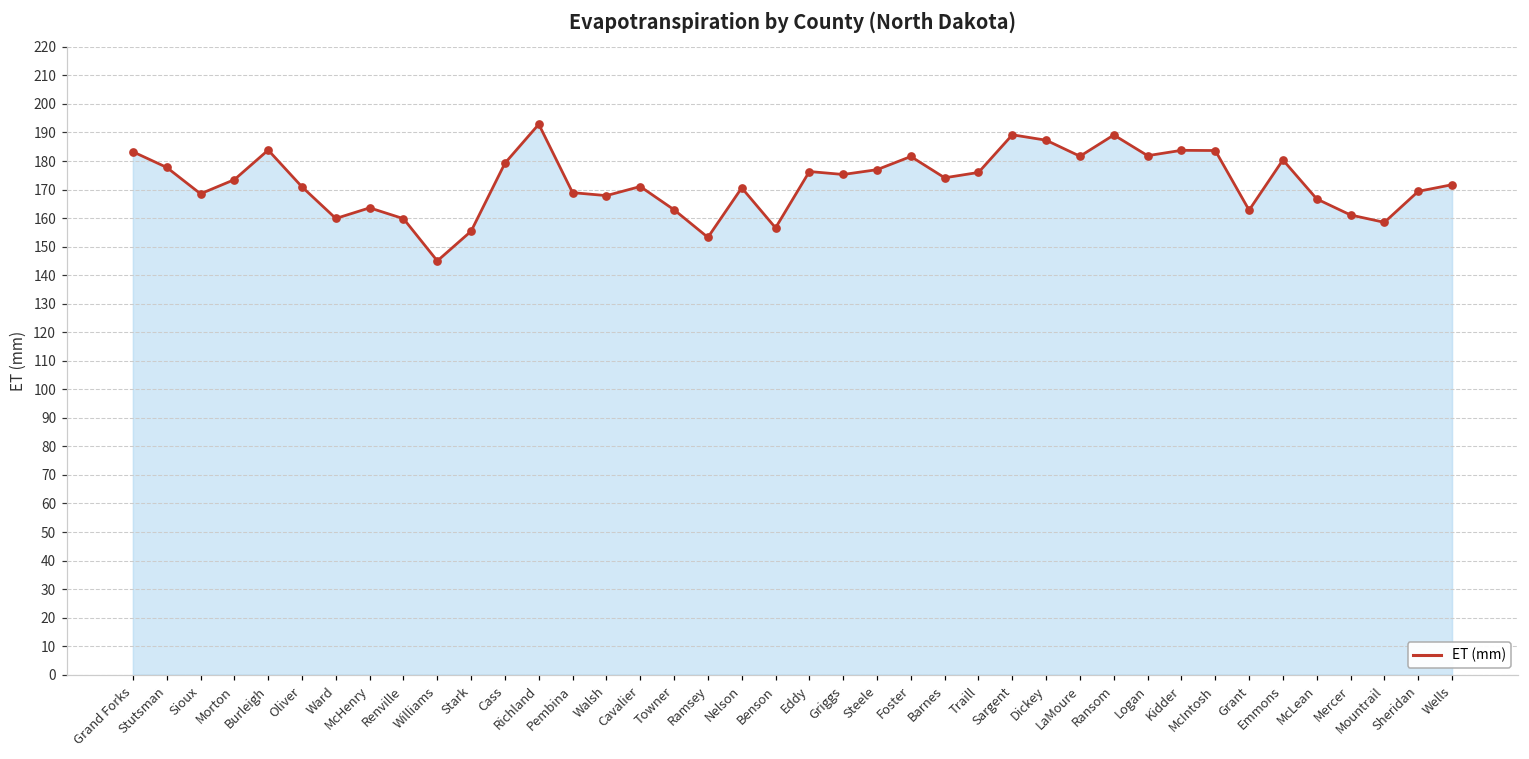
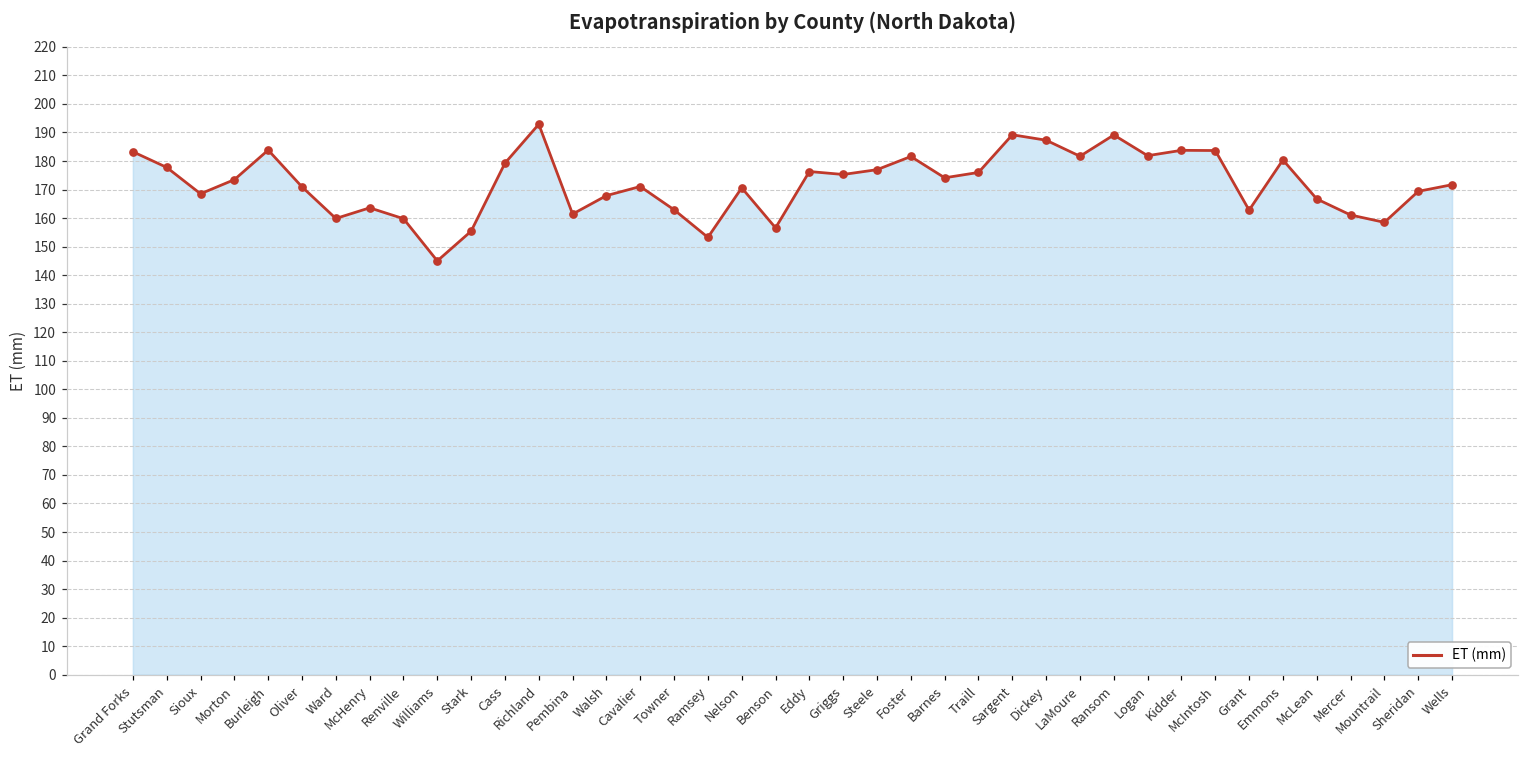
  {
    "Grand Forks": 183,
    "Stutsman": 178,
    "Sioux": 169,
    "Morton": 173,
    "Burleigh": 184,
    "Oliver": 171,
    "Ward": 160,
    "McHenry": 164,
    "Renville": 160,
    "Williams": 145,
    "Stark": 155,
    "Cass": 179,
    "Richland": 193,
-   "Pembina": 169,
+   "Pembina": 161,
    "Walsh": 168,
    "Cavalier": 171,
    "Towner": 163,
    "Ramsey": 153,
    "Nelson": 171,
    "Benson": 157,
    "Eddy": 176,
    "Griggs": 175,
    "Steele": 177,
    "Foster": 182,
    "Barnes": 174,
    "Traill": 176,
    "Sargent": 189,
    "Dickey": 187,
    "LaMoure": 182,
    "Ransom": 189,
    "Logan": 182,
    "Kidder": 184,
    "McIntosh": 184,
    "Grant": 163,
    "Emmons": 180,
    "McLean": 167,
    "Mercer": 161,
    "Mountrail": 159,
    "Sheridan": 169,
    "Wells": 172
  }
